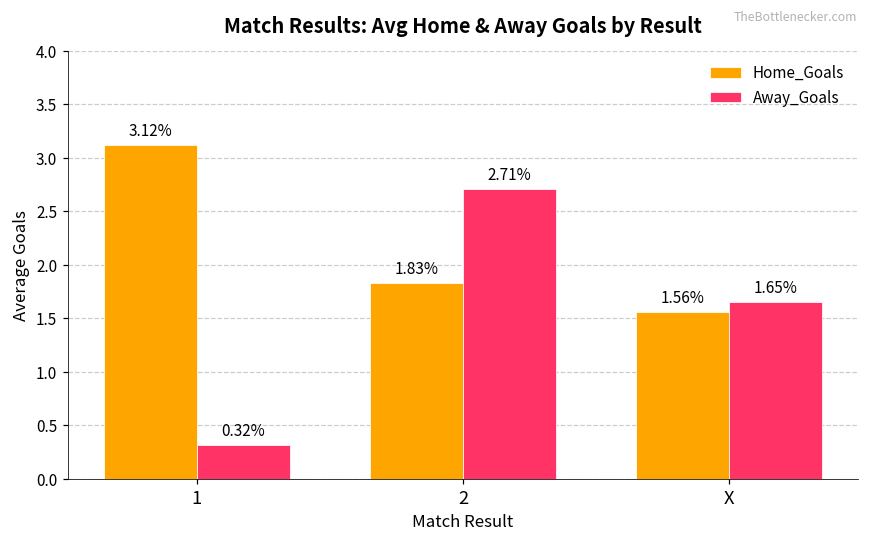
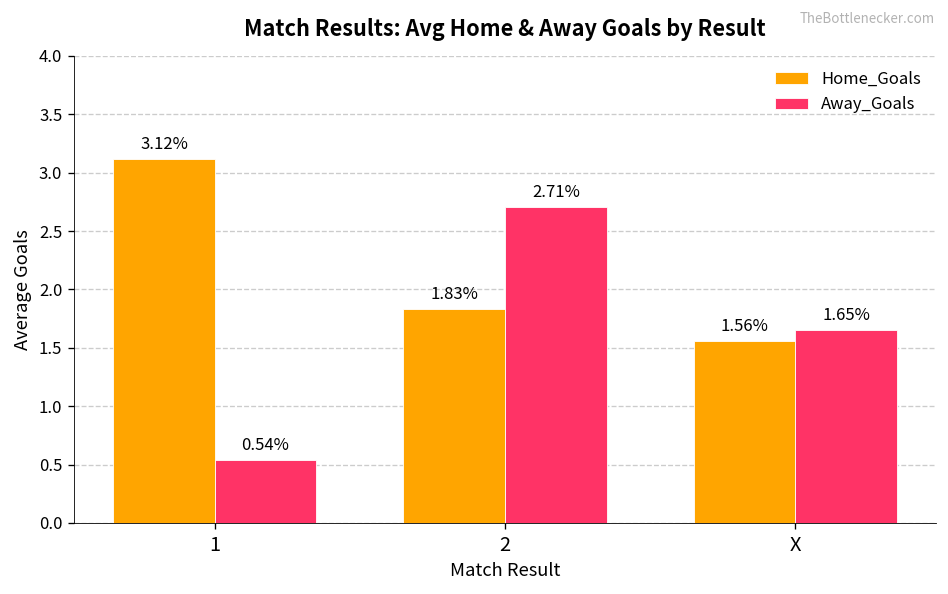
  {
    "Home_Goals": {
      "1": "3.12%",
      "2": "1.83%",
      "X": "1.56%"
    },
    "Away_Goals": {
-     "1": "0.32%",
+     "1": "0.54%",
      "2": "2.71%",
      "X": "1.65%"
    }
  }
